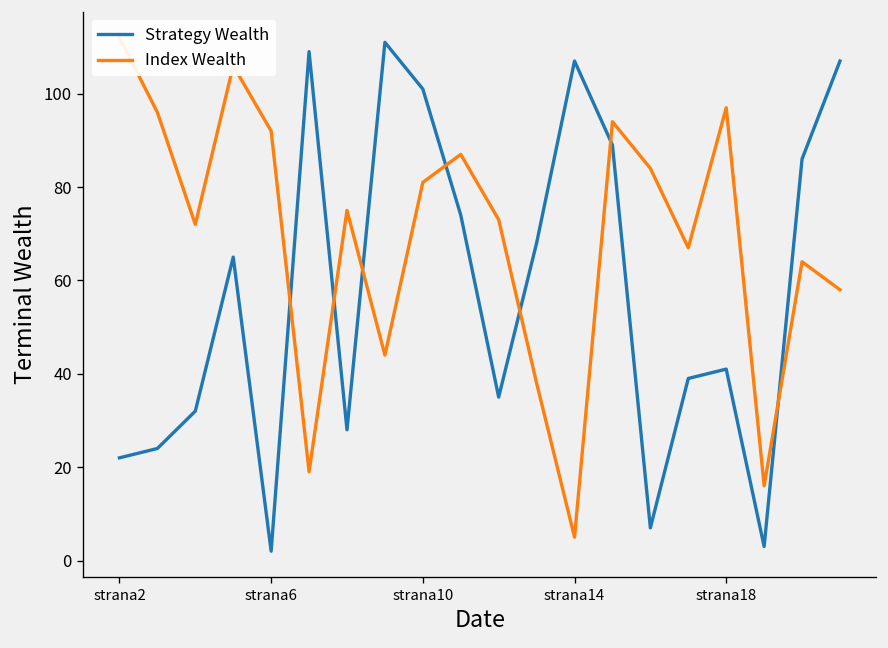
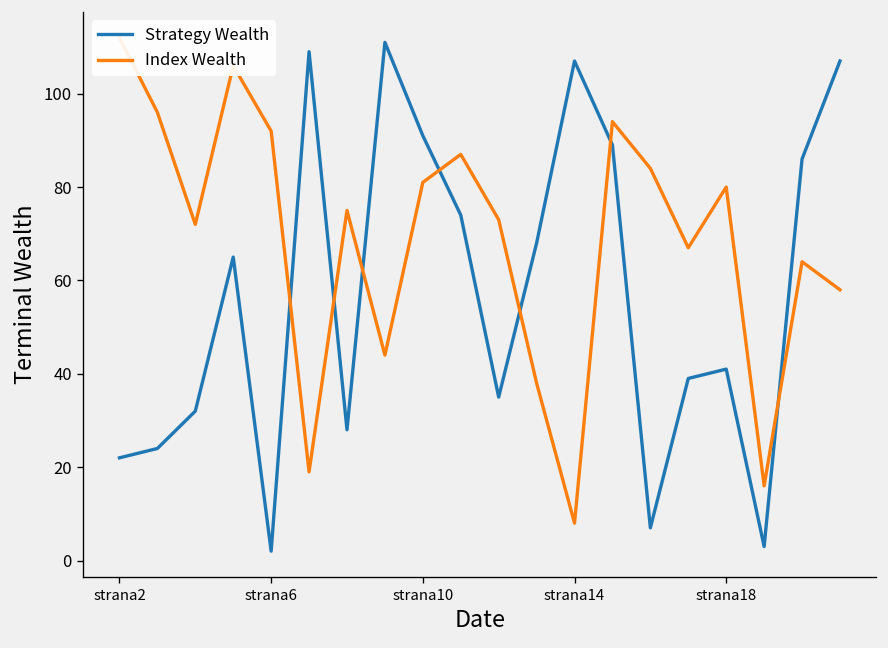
  {
    "Strategy Wealth": {
      "strana2": 22,
      "strana6": 2,
-     "strana10": 101,
+     "strana10": 91,
      "strana14": 107,
      "strana18": 41
    },
    "Index Wealth": {
      "strana6": 92,
      "strana10": 81,
-     "strana14": 5,
-     "strana18": 97
+     "strana14": 8,
+     "strana18": 80
    }
  }
